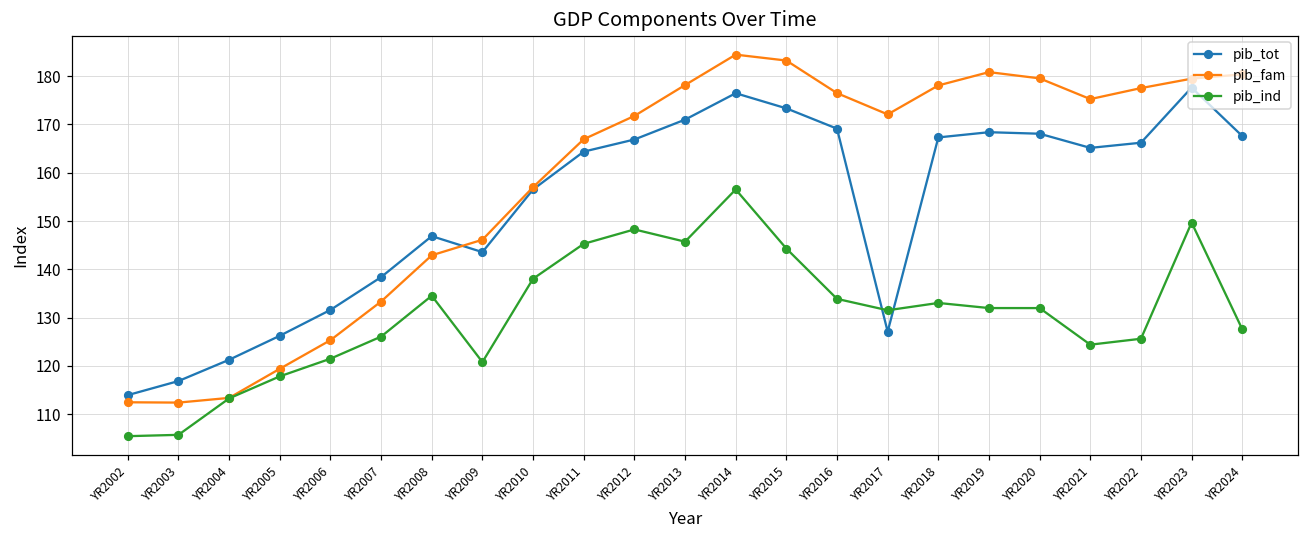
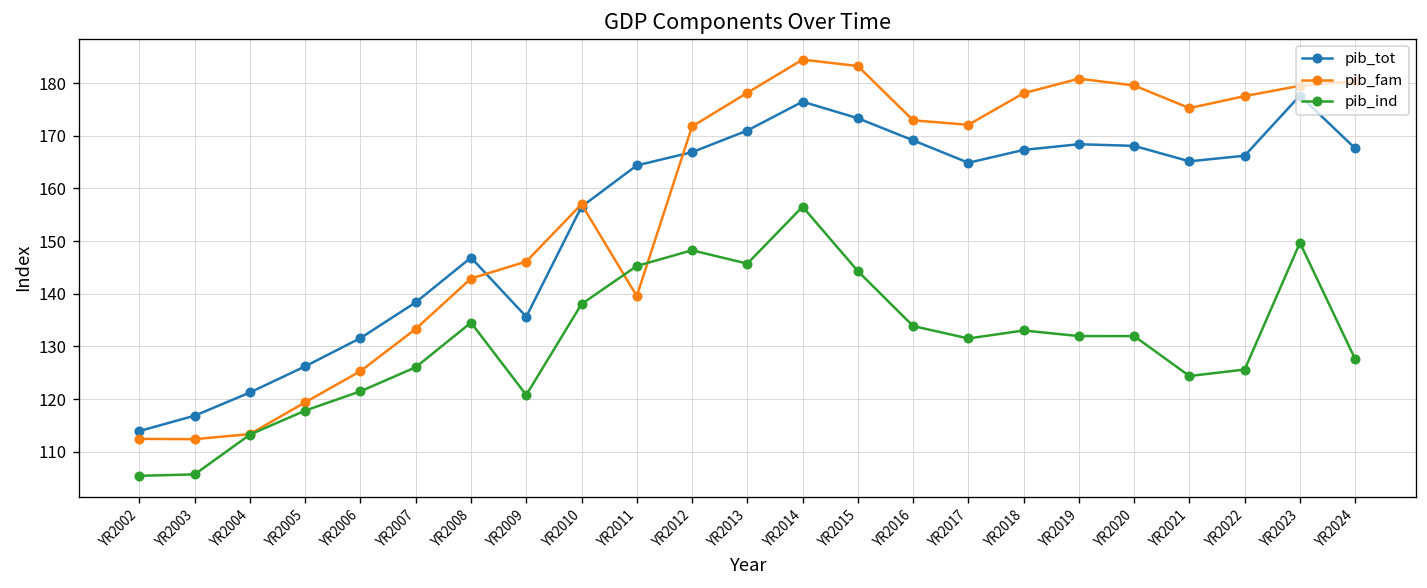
  {
    "pib_tot": {
      "YR2002": 114,
      "YR2003": 117,
      "YR2004": 121,
      "YR2005": 126,
      "YR2006": 132,
      "YR2007": 138,
      "YR2008": 147,
-     "YR2009": 144,
+     "YR2009": 136,
      "YR2011": 164,
      "YR2012": 167,
      "YR2013": 171,
      "YR2014": 176,
      "YR2015": 173,
      "YR2016": 169,
-     "YR2017": 127,
+     "YR2017": 165,
      "YR2018": 167,
      "YR2019": 168,
      "YR2020": 168,
      "YR2021": 165,
      "YR2022": 166,
      "YR2024": 168
    },
    "pib_fam": {
      "YR2002": 112,
      "YR2003": 112,
      "YR2005": 119,
      "YR2006": 125,
      "YR2007": 133,
      "YR2008": 143,
      "YR2009": 146,
-     "YR2011": 167,
+     "YR2011": 140,
      "YR2012": 172,
      "YR2013": 178,
      "YR2014": 184,
      "YR2015": 183,
-     "YR2016": 176,
+     "YR2016": 173,
      "YR2017": 172,
      "YR2018": 178,
      "YR2019": 181,
      "YR2020": 180,
      "YR2021": 175,
      "YR2022": 178
    },
    "pib_ind": {
      "YR2002": 105,
      "YR2003": 106,
      "YR2005": 118,
      "YR2006": 121,
      "YR2007": 126,
      "YR2008": 135,
      "YR2009": 121,
      "YR2010": 138,
      "YR2011": 145,
      "YR2012": 148,
      "YR2013": 146,
      "YR2014": 157,
      "YR2015": 144,
      "YR2016": 134,
      "YR2017": 132,
      "YR2018": 133,
      "YR2019": 132,
      "YR2020": 132,
      "YR2021": 124,
      "YR2022": 126,
      "YR2023": 150,
      "YR2024": 128
    }
  }
